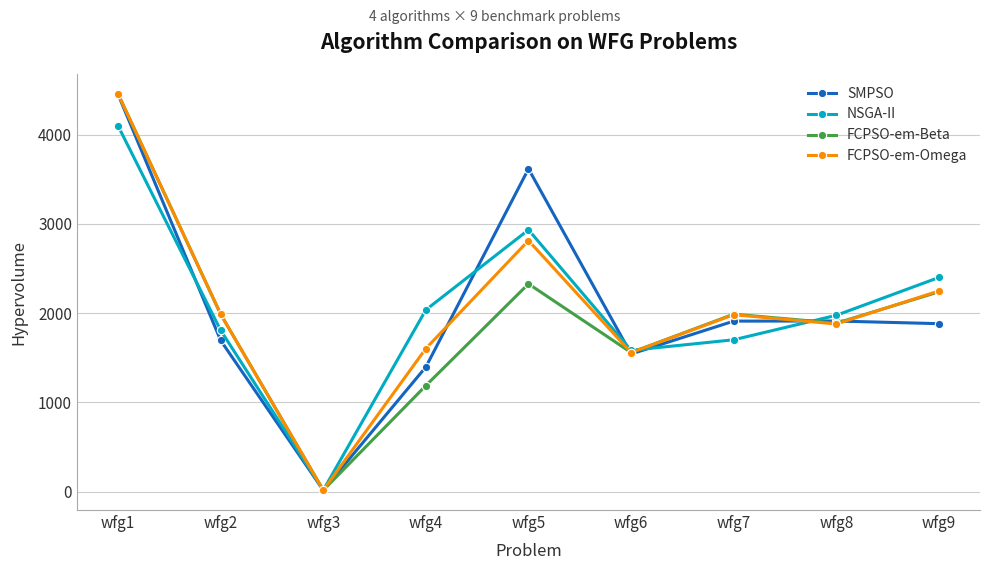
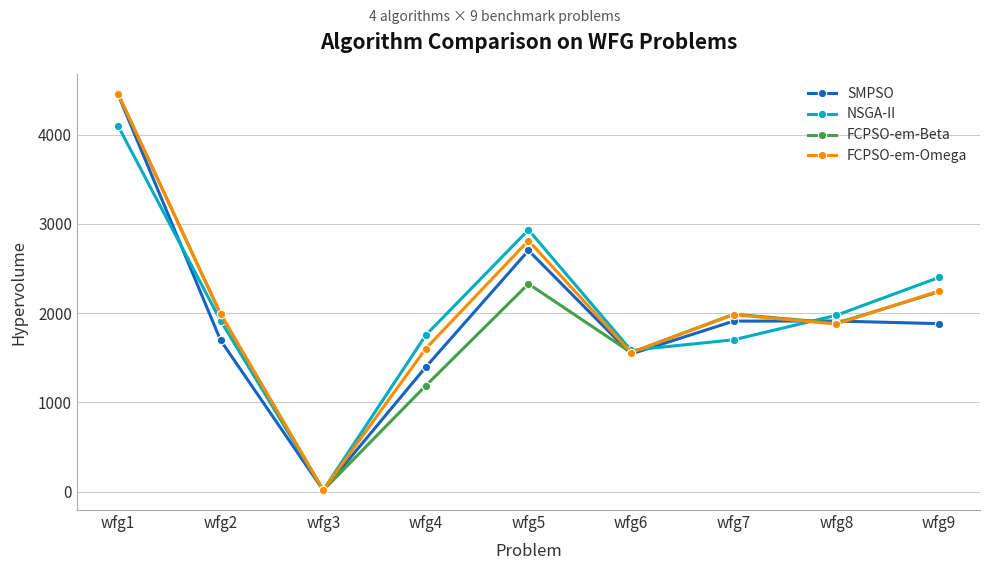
  {
    "SMPSO": {
      "wfg2": 1700,
      "wfg4": 1400,
-     "wfg5": 3600,
+     "wfg5": 2700,
      "wfg7": 1900,
      "wfg9": 1900
    },
    "NSGA-II": {
      "wfg1": 4100,
-     "wfg2": 1800,
-     "wfg4": 2000,
+     "wfg2": 1900,
+     "wfg4": 1800,
      "wfg5": 2900,
      "wfg7": 1700,
      "wfg8": 2000,
      "wfg9": 2400
    },
    "FCPSO-em-Beta": {
      "wfg4": 1200,
      "wfg5": 2300
    },
    "FCPSO-em-Omega": {
      "wfg4": 1600,
      "wfg5": 2800
    }
  }
